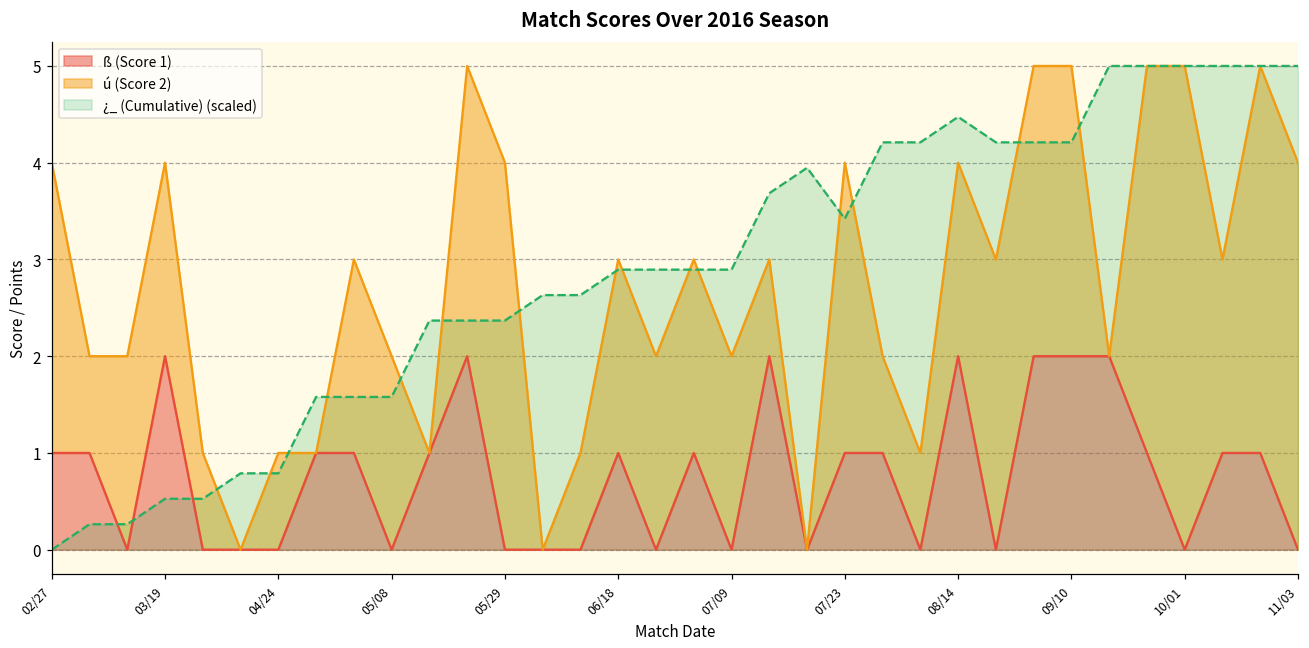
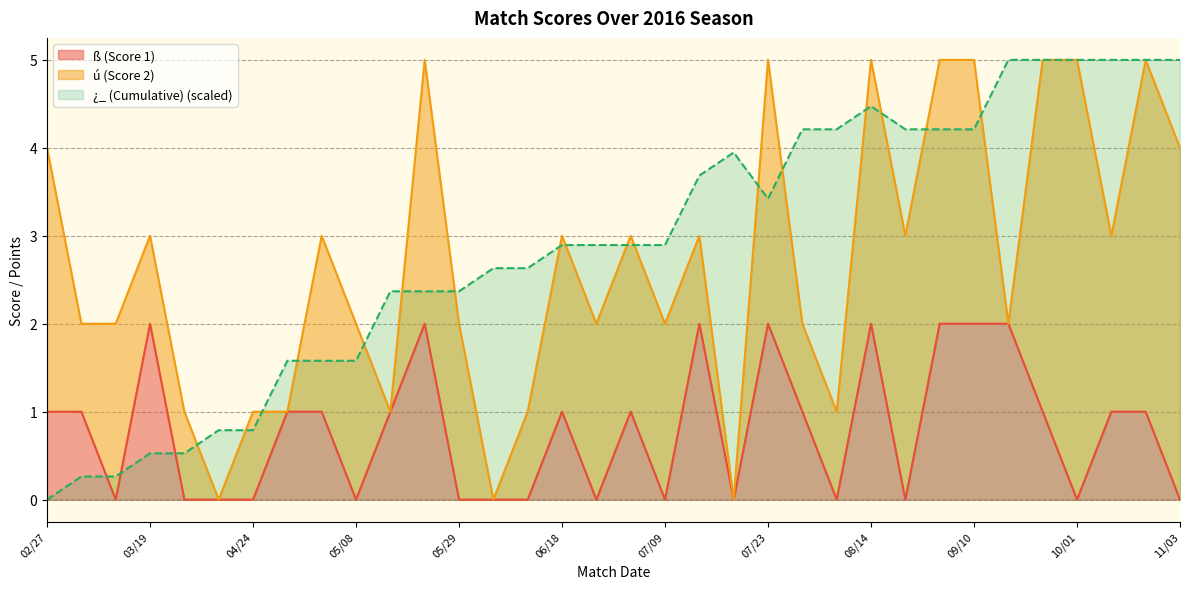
  {
    "ß (Score 1)": {
      "02/27": 1,
      "03/19": 2,
      "04/24": 0,
      "05/08": 0,
      "05/29": 0,
      "06/18": 1,
      "07/09": 0,
-     "07/23": 1,
+     "07/23": 2,
      "08/14": 2,
      "09/10": 2,
      "10/01": 0,
      "11/03": 0
    },
    "ú (Score 2)": {
      "02/27": 4,
-     "03/19": 2,
+     "03/19": 1,
      "04/24": 1,
      "05/08": 2,
-     "05/29": 4,
+     "05/29": 2,
      "06/18": 3,
      "07/09": 2,
-     "08/14": 2,
+     "08/14": 3,
      "09/10": 5,
      "11/03": 4
    },
    "¿_ (Cumulative) (scaled)": {
      "02/27": 0,
      "03/19": 0.5,
      "04/24": 0.8,
      "05/08": 1.6,
      "05/29": 2.4,
      "06/18": 2.9,
      "07/09": 2.9,
      "07/23": 3.4,
      "08/14": 4.5,
      "09/10": 4.2,
      "11/03": 5
    }
  }
